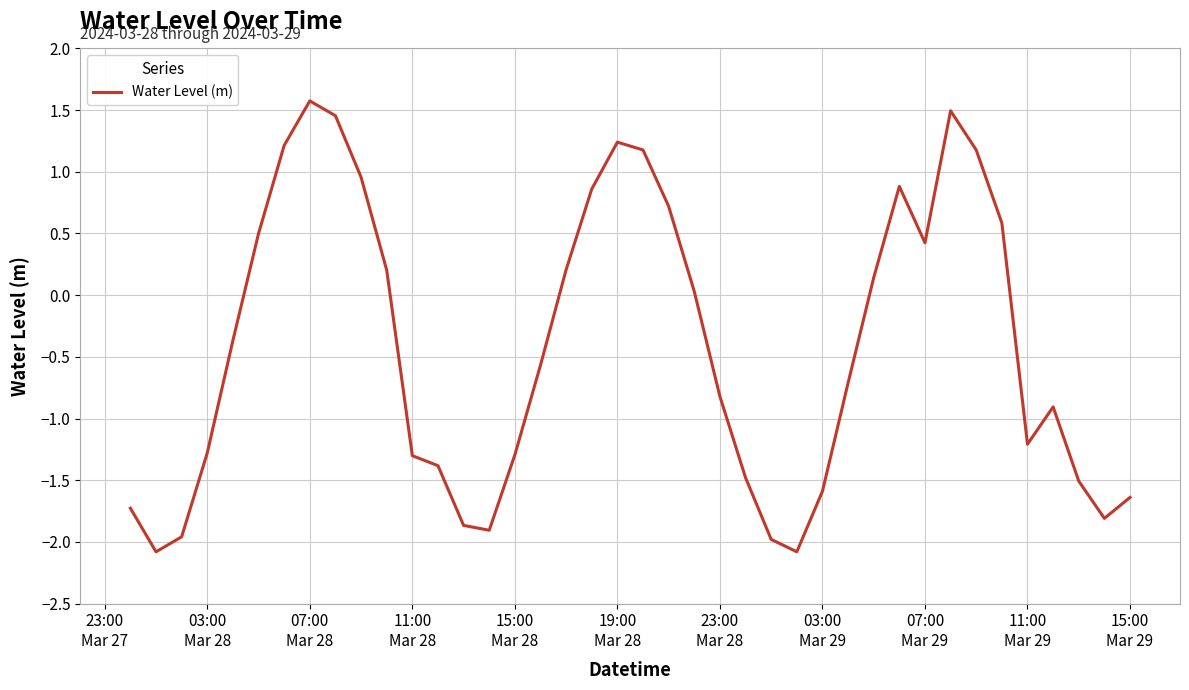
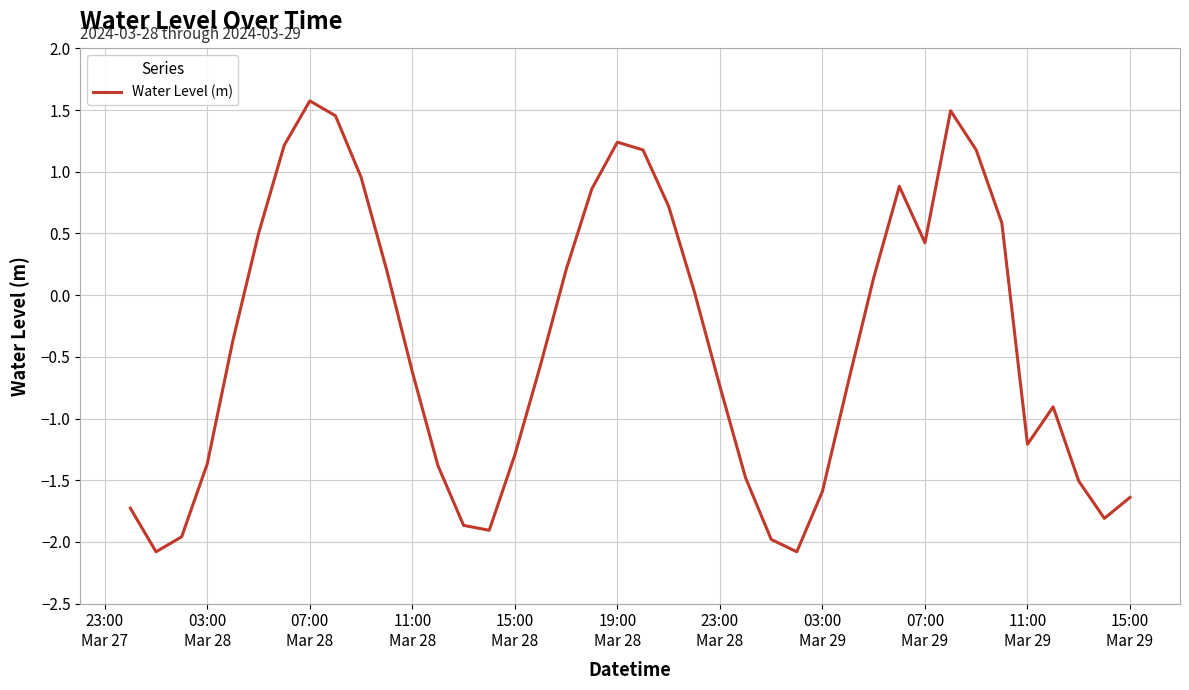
  {
-   "03:00 Mar 28": -1.28,
+   "03:00 Mar 28": -1.37,
    "07:00 Mar 28": 1.57,
-   "11:00 Mar 28": -1.30,
+   "11:00 Mar 28": -0.62,
    "15:00 Mar 28": -1.29,
    "19:00 Mar 28": 1.24,
-   "23:00 Mar 28": -0.82,
+   "23:00 Mar 28": -0.74,
    "03:00 Mar 29": -1.59,
    "07:00 Mar 29": 0.42,
    "11:00 Mar 29": -1.21,
    "15:00 Mar 29": -1.64
  }
